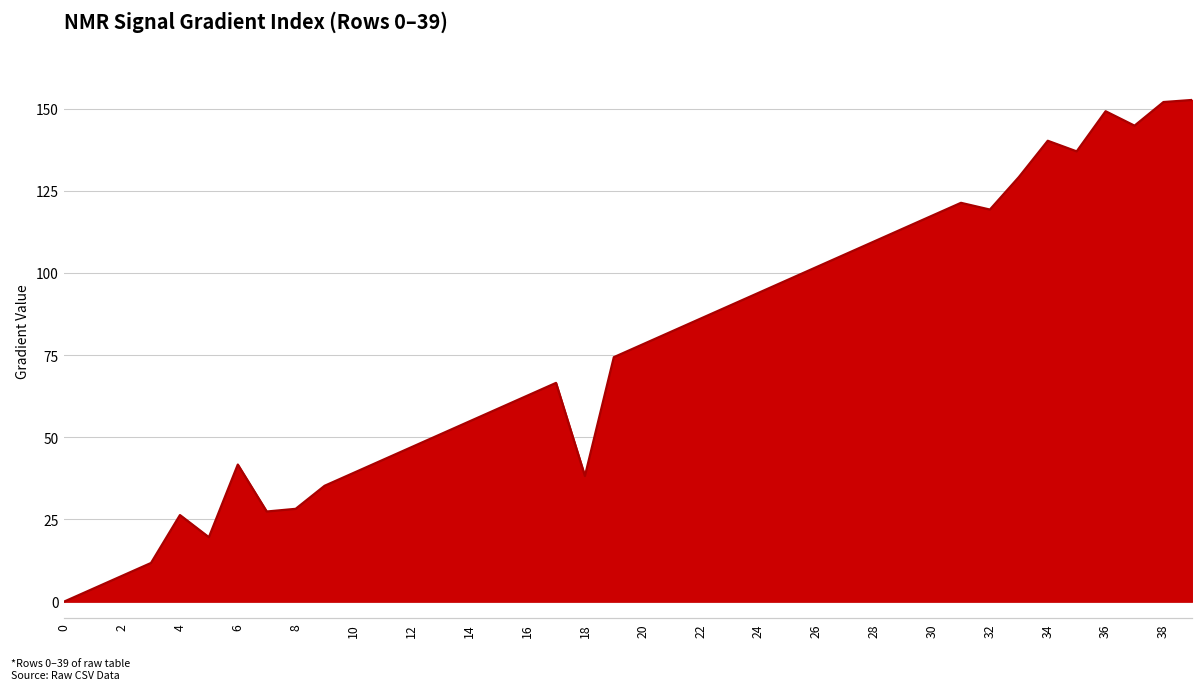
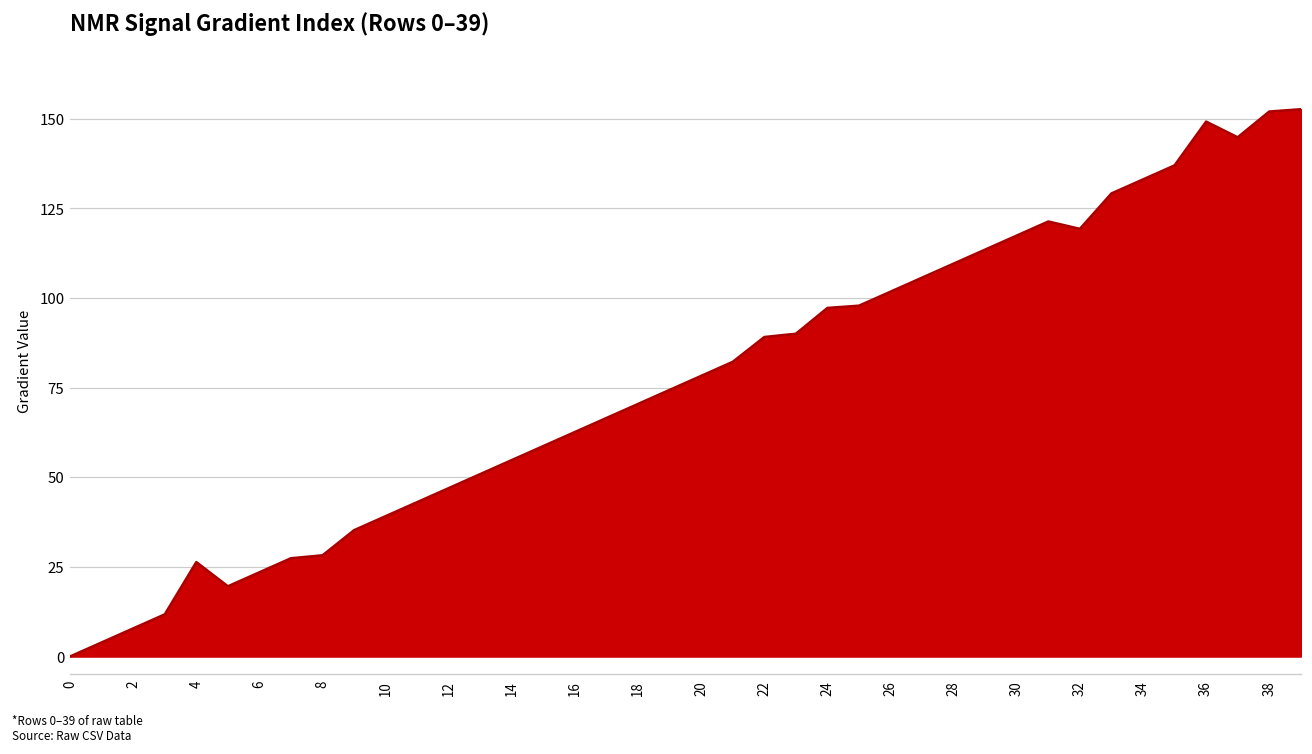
  {
    "0": 0,
    "2": 8,
    "4": 26,
-   "6": 42,
+   "6": 23,
    "8": 28,
    "10": 39,
    "12": 47,
    "14": 55,
    "16": 63,
-   "18": 38,
+   "18": 70,
    "20": 78,
-   "22": 86,
-   "24": 94,
+   "22": 89,
+   "24": 97,
    "26": 102,
    "28": 110,
    "30": 117,
    "32": 119,
-   "34": 140,
+   "34": 133,
    "36": 149,
    "38": 152
  }
